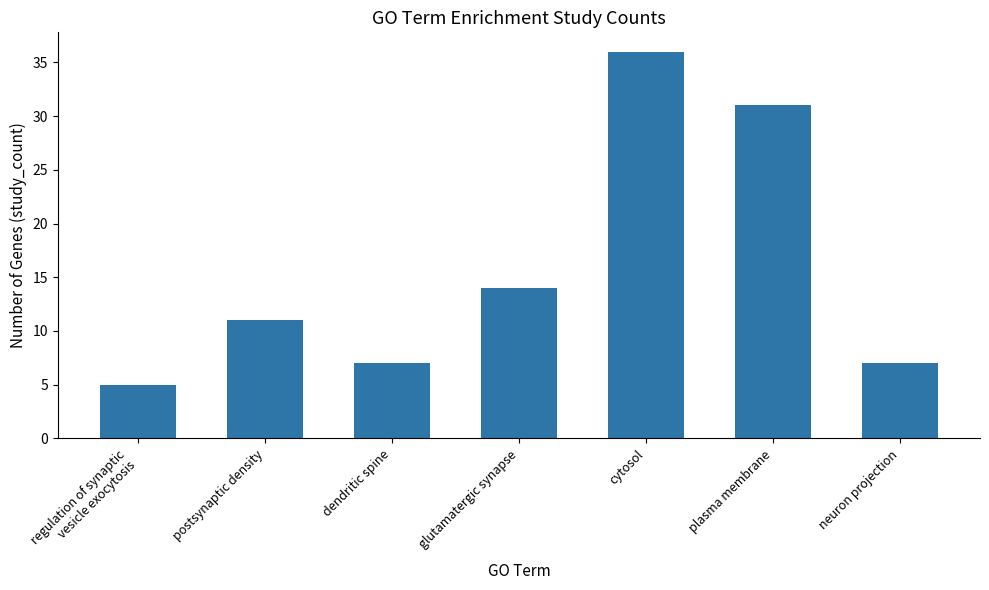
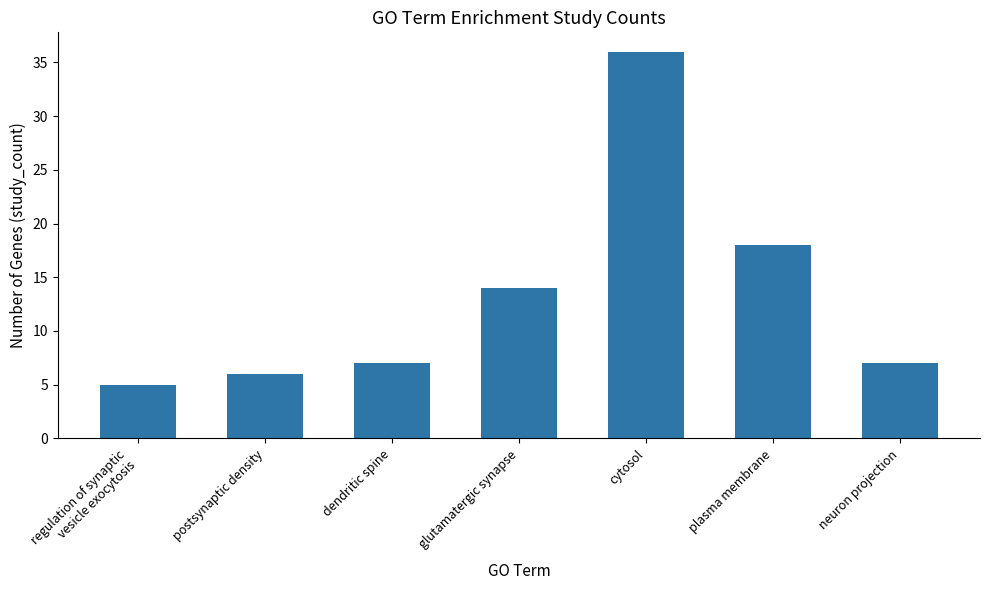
  {
    "regulation of synaptic vesicle exocytosis": 5,
-   "postsynaptic density": 11,
+   "postsynaptic density": 6,
    "dendritic spine": 7,
    "glutamatergic synapse": 14,
    "cytosol": 36,
-   "plasma membrane": 31,
+   "plasma membrane": 18,
    "neuron projection": 7
  }
